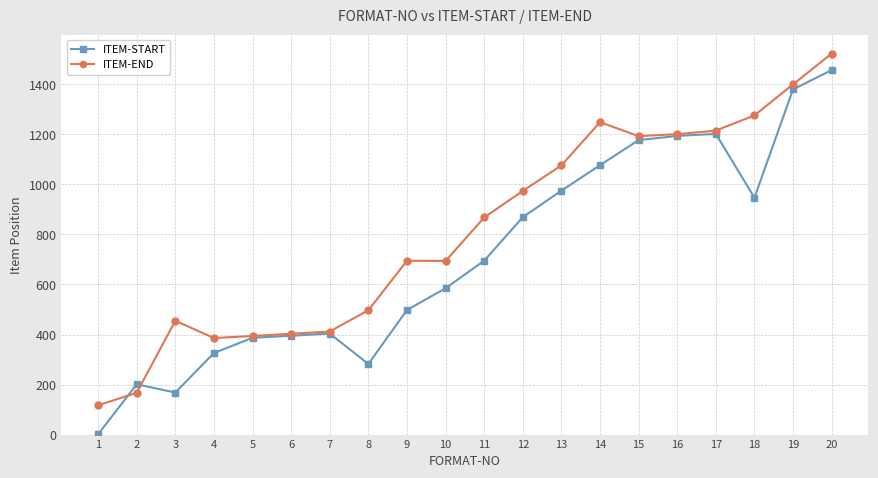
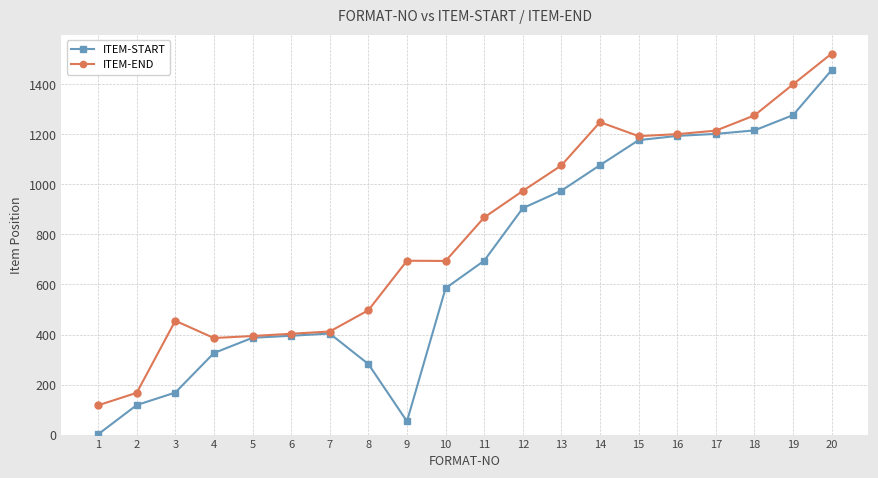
  {
    "ITEM-START": {
      "1": 0,
-     "2": 200,
+     "2": 120,
      "3": 170,
      "4": 330,
      "8": 280,
-     "9": 500,
+     "9": 50,
      "10": 590,
      "11": 700,
-     "12": 870,
+     "12": 910,
      "13": 980,
      "14": 1080,
      "15": 1180,
      "17": 1200,
-     "18": 950,
-     "19": 1380,
+     "18": 1220,
+     "19": 1280,
      "20": 1460
    },
    "ITEM-END": {
      "1": 120,
      "2": 170,
      "3": 460,
      "4": 390,
      "8": 500,
      "9": 700,
      "10": 690,
      "11": 870,
      "12": 970,
      "13": 1080,
      "14": 1250,
      "15": 1190,
      "17": 1220,
      "18": 1280,
      "19": 1400,
      "20": 1520
    }
  }
